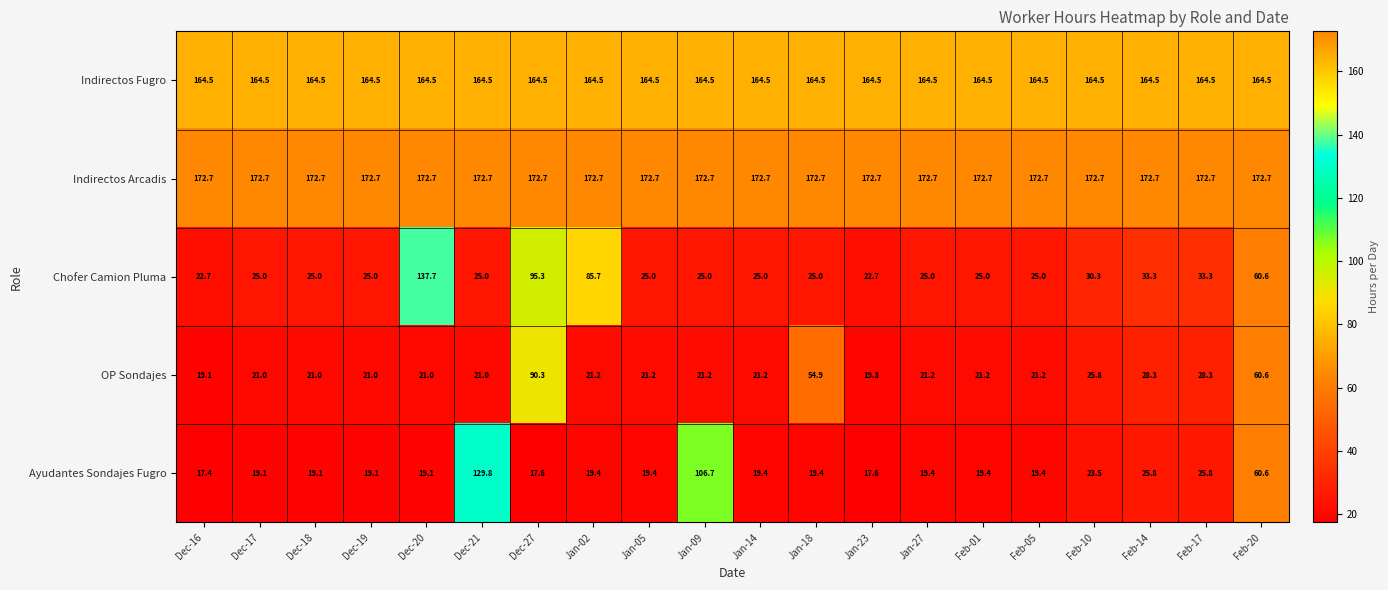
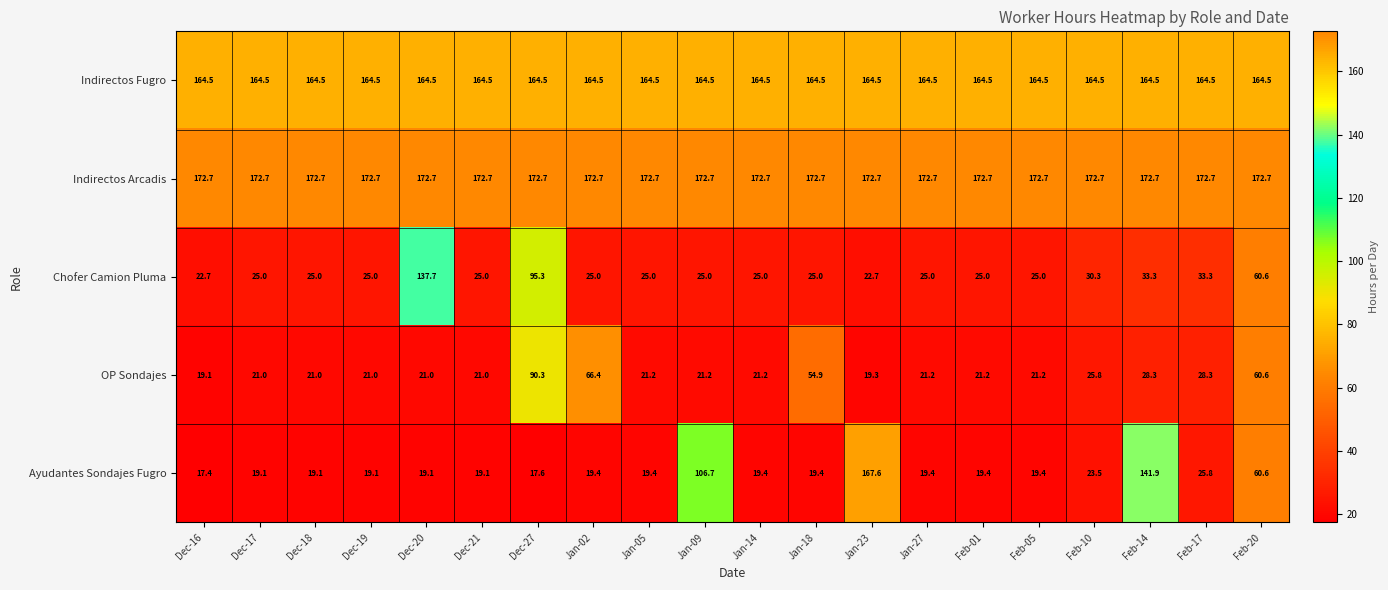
  {
    "Indirectos Fugro": {
      "Dec-16": 164.5,
      "Dec-17": 164.5,
      "Dec-18": 164.5,
      "Dec-19": 164.5,
      "Dec-20": 164.5,
      "Dec-21": 164.5,
      "Dec-27": 164.5,
      "Jan-02": 164.5,
      "Jan-05": 164.5,
      "Jan-09": 164.5,
      "Jan-14": 164.5,
      "Jan-18": 164.5,
      "Jan-23": 164.5,
      "Jan-27": 164.5,
      "Feb-01": 164.5,
      "Feb-05": 164.5,
      "Feb-10": 164.5,
      "Feb-14": 164.5,
      "Feb-17": 164.5,
      "Feb-20": 164.5
    },
    "Indirectos Arcadis": {
      "Dec-16": 172.7,
      "Dec-17": 172.7,
      "Dec-18": 172.7,
      "Dec-19": 172.7,
      "Dec-20": 172.7,
      "Dec-21": 172.7,
      "Dec-27": 172.7,
      "Jan-02": 172.7,
      "Jan-05": 172.7,
      "Jan-09": 172.7,
      "Jan-14": 172.7,
      "Jan-18": 172.7,
      "Jan-23": 172.7,
      "Jan-27": 172.7,
      "Feb-01": 172.7,
      "Feb-05": 172.7,
      "Feb-10": 172.7,
      "Feb-14": 172.7,
      "Feb-17": 172.7,
      "Feb-20": 172.7
    },
    "Chofer Camion Pluma": {
      "Dec-16": 22.7,
      "Dec-17": 25.0,
      "Dec-18": 25.0,
      "Dec-19": 25.0,
      "Dec-20": 137.7,
      "Dec-21": 25.0,
      "Dec-27": 95.3,
-     "Jan-02": 85.7,
+     "Jan-02": 25.0,
      "Jan-05": 25.0,
      "Jan-09": 25.0,
      "Jan-14": 25.0,
      "Jan-18": 25.0,
      "Jan-23": 22.7,
      "Jan-27": 25.0,
      "Feb-01": 25.0,
      "Feb-05": 25.0,
      "Feb-10": 30.3,
      "Feb-14": 33.3,
      "Feb-17": 33.3,
      "Feb-20": 60.6
    },
    "OP Sondajes": {
      "Dec-16": 19.1,
      "Dec-17": 21.0,
      "Dec-18": 21.0,
      "Dec-19": 21.0,
      "Dec-20": 21.0,
      "Dec-21": 21.0,
      "Dec-27": 90.3,
-     "Jan-02": 21.2,
+     "Jan-02": 66.4,
      "Jan-05": 21.2,
      "Jan-09": 21.2,
      "Jan-14": 21.2,
      "Jan-18": 54.9,
      "Jan-23": 19.3,
      "Jan-27": 21.2,
      "Feb-01": 21.2,
      "Feb-05": 21.2,
      "Feb-10": 25.8,
      "Feb-14": 28.3,
      "Feb-17": 28.3,
      "Feb-20": 60.6
    },
    "Ayudantes Sondajes Fugro": {
      "Dec-16": 17.4,
      "Dec-17": 19.1,
      "Dec-18": 19.1,
      "Dec-19": 19.1,
      "Dec-20": 19.1,
-     "Dec-21": 129.8,
+     "Dec-21": 19.1,
      "Dec-27": 17.6,
      "Jan-02": 19.4,
      "Jan-05": 19.4,
      "Jan-09": 106.7,
      "Jan-14": 19.4,
      "Jan-18": 19.4,
-     "Jan-23": 17.6,
+     "Jan-23": 167.6,
      "Jan-27": 19.4,
      "Feb-01": 19.4,
      "Feb-05": 19.4,
      "Feb-10": 23.5,
-     "Feb-14": 25.8,
+     "Feb-14": 141.9,
      "Feb-17": 25.8,
      "Feb-20": 60.6
    }
  }
